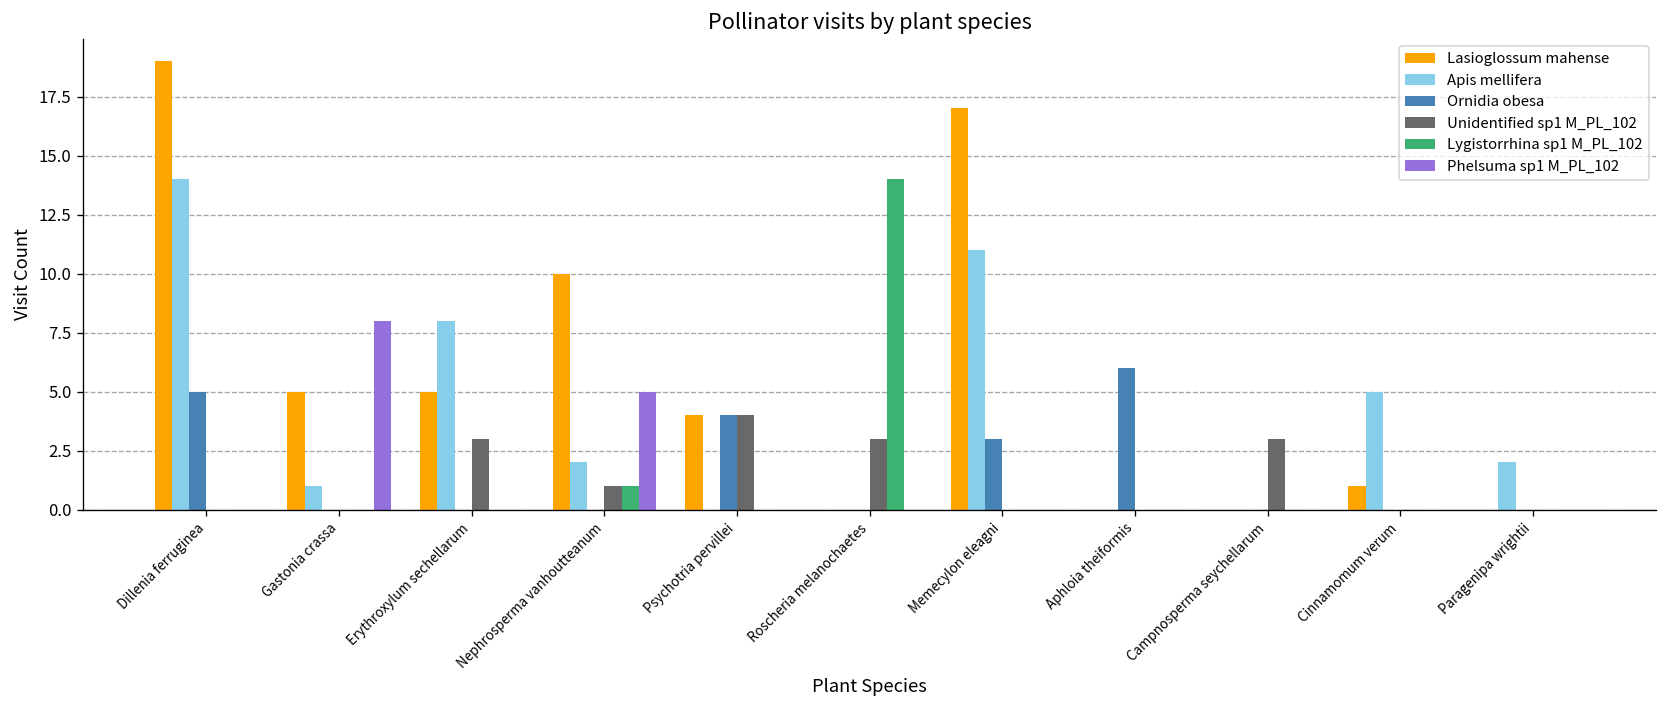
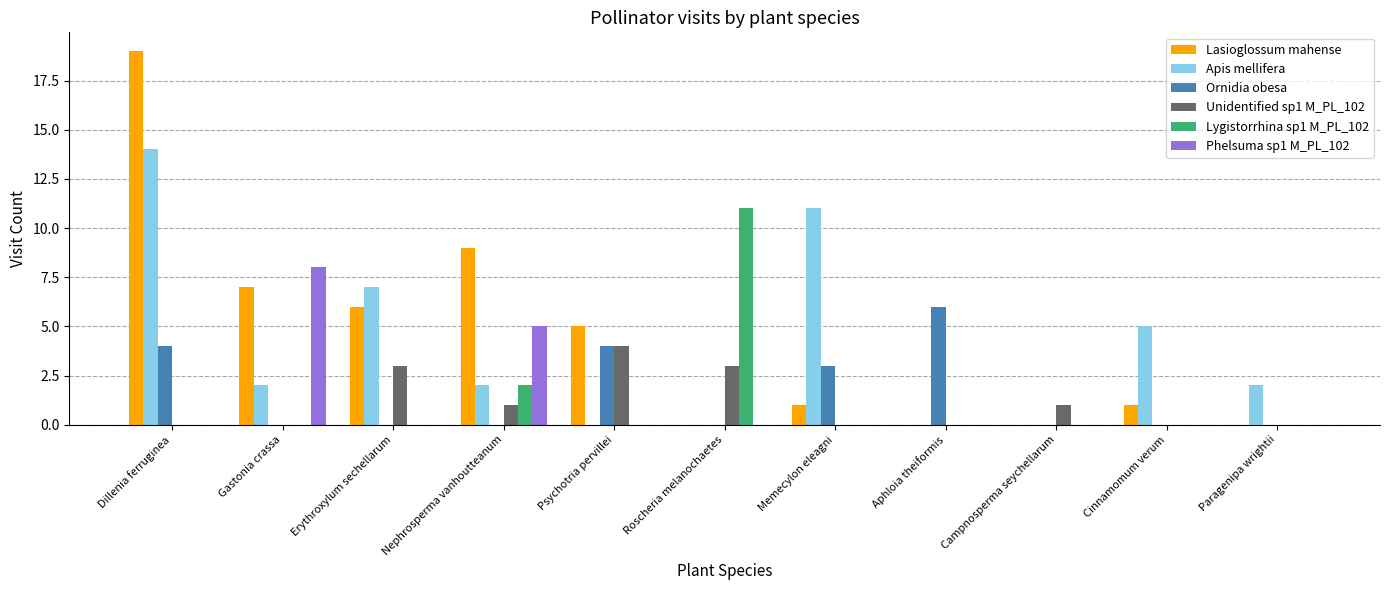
  {
    "Lasioglossum mahense": {
      "Dillenia ferruginea": 19,
-     "Gastonia crassa": 5,
-     "Erythroxylum sechellarum": 5,
-     "Nephrosperma vanhoutteanum": 10,
-     "Psychotria pervillei": 4,
+     "Gastonia crassa": 7,
+     "Erythroxylum sechellarum": 6,
+     "Nephrosperma vanhoutteanum": 9,
+     "Psychotria pervillei": 5,
      "Roscheria melanochaetes": 0,
-     "Memecylon eleagni": 17,
+     "Memecylon eleagni": 1,
      "Aphloia theiformis": 0,
      "Campnosperma seychellarum": 0,
      "Cinnamomum verum": 1,
      "Paragenipa wrightii": 0
    },
    "Apis mellifera": {
      "Dillenia ferruginea": 14,
-     "Gastonia crassa": 1,
-     "Erythroxylum sechellarum": 8,
+     "Gastonia crassa": 2,
+     "Erythroxylum sechellarum": 7,
      "Nephrosperma vanhoutteanum": 2,
      "Psychotria pervillei": 0,
      "Roscheria melanochaetes": 0,
      "Memecylon eleagni": 11,
      "Aphloia theiformis": 0,
      "Campnosperma seychellarum": 0,
      "Cinnamomum verum": 5,
      "Paragenipa wrightii": 2
    },
    "Ornidia obesa": {
-     "Dillenia ferruginea": 5,
+     "Dillenia ferruginea": 4,
      "Gastonia crassa": 0,
      "Erythroxylum sechellarum": 0,
      "Nephrosperma vanhoutteanum": 0,
      "Psychotria pervillei": 4,
      "Roscheria melanochaetes": 0,
      "Memecylon eleagni": 3,
      "Aphloia theiformis": 6,
      "Campnosperma seychellarum": 0,
      "Cinnamomum verum": 0,
      "Paragenipa wrightii": 0
    },
    "Unidentified sp1 M_PL_102": {
      "Dillenia ferruginea": 0,
      "Gastonia crassa": 0,
      "Erythroxylum sechellarum": 3,
      "Nephrosperma vanhoutteanum": 1,
      "Psychotria pervillei": 4,
      "Roscheria melanochaetes": 3,
      "Memecylon eleagni": 0,
      "Aphloia theiformis": 0,
-     "Campnosperma seychellarum": 3,
+     "Campnosperma seychellarum": 1,
      "Cinnamomum verum": 0,
      "Paragenipa wrightii": 0
    },
    "Lygistorrhina sp1 M_PL_102": {
      "Dillenia ferruginea": 0,
      "Gastonia crassa": 0,
      "Erythroxylum sechellarum": 0,
-     "Nephrosperma vanhoutteanum": 1,
+     "Nephrosperma vanhoutteanum": 2,
      "Psychotria pervillei": 0,
-     "Roscheria melanochaetes": 14,
+     "Roscheria melanochaetes": 11,
      "Memecylon eleagni": 0,
      "Aphloia theiformis": 0,
      "Campnosperma seychellarum": 0,
      "Cinnamomum verum": 0,
      "Paragenipa wrightii": 0
    },
    "Phelsuma sp1 M_PL_102": {
      "Dillenia ferruginea": 0,
      "Gastonia crassa": 8,
      "Erythroxylum sechellarum": 0,
      "Nephrosperma vanhoutteanum": 5,
      "Psychotria pervillei": 0,
      "Roscheria melanochaetes": 0,
      "Memecylon eleagni": 0,
      "Aphloia theiformis": 0,
      "Campnosperma seychellarum": 0,
      "Cinnamomum verum": 0,
      "Paragenipa wrightii": 0
    }
  }
